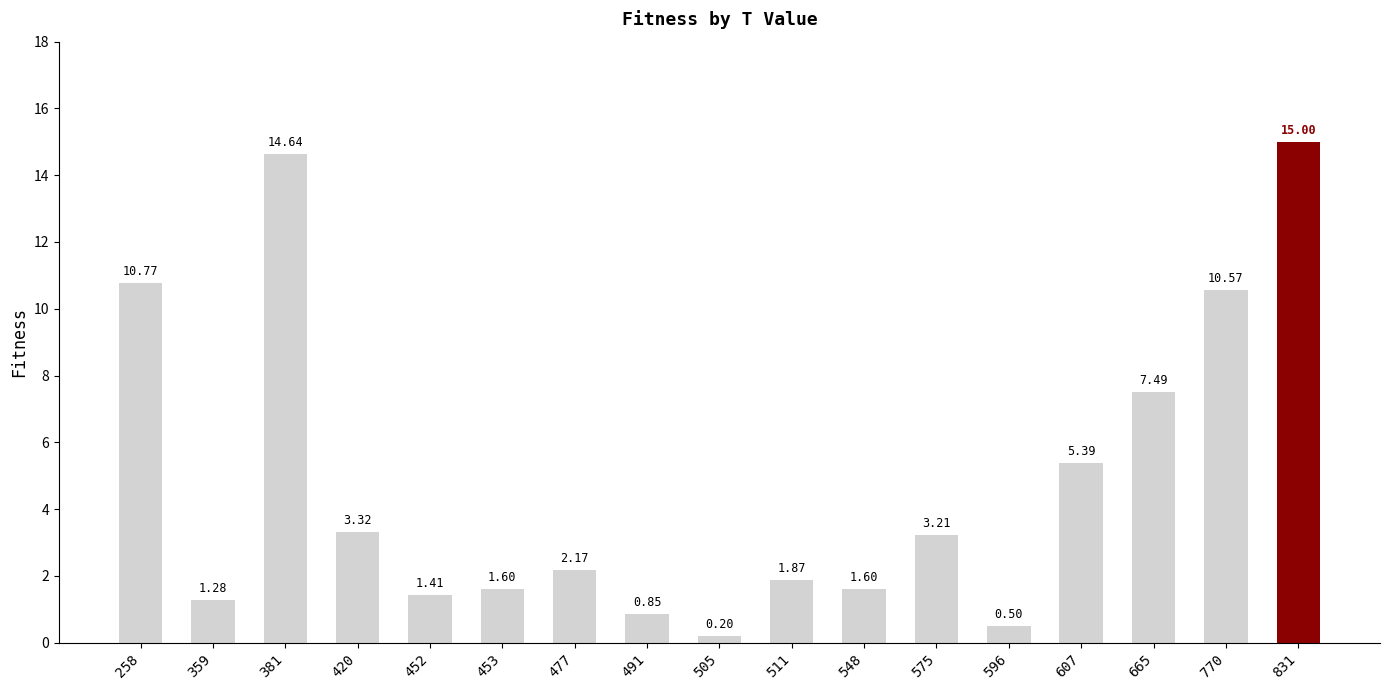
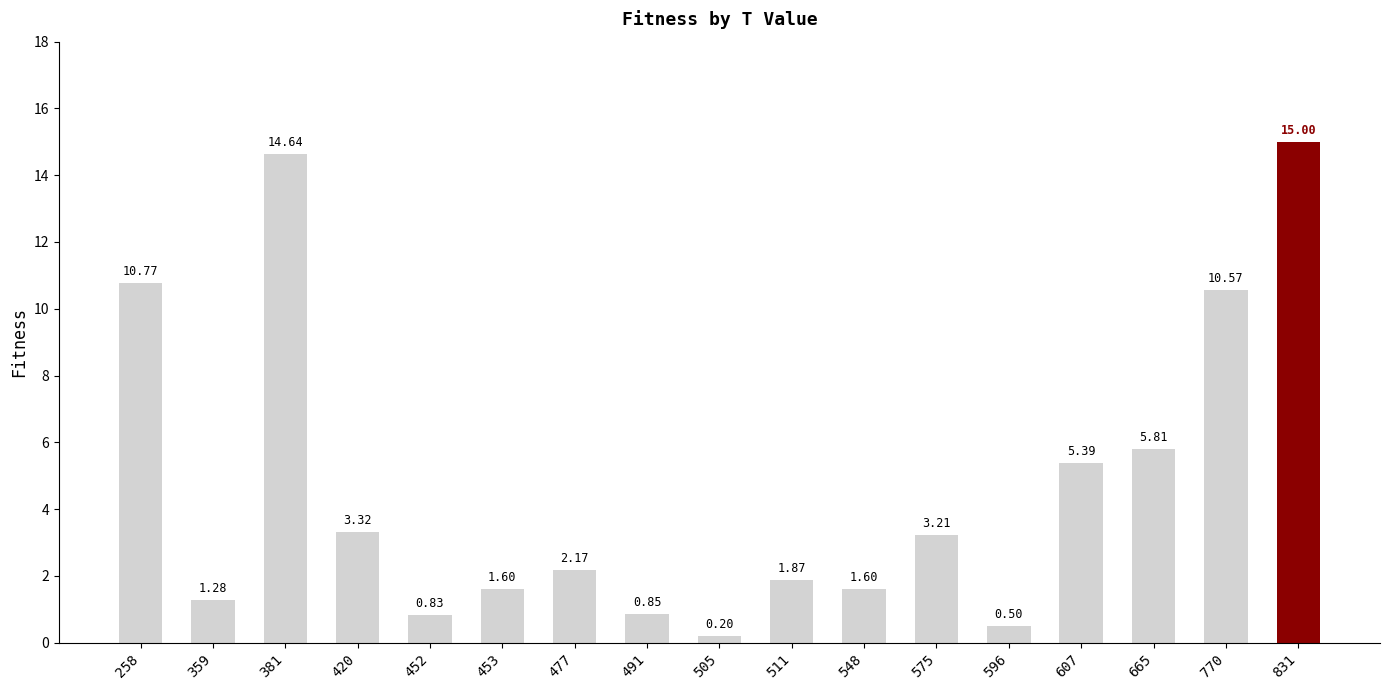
  {
    "258": 10.77,
    "359": 1.28,
    "381": 14.64,
    "420": 3.32,
-   "452": 1.41,
+   "452": 0.83,
    "453": 1.60,
    "477": 2.17,
    "491": 0.85,
    "505": 0.20,
    "511": 1.87,
    "548": 1.60,
    "575": 3.21,
    "596": 0.50,
    "607": 5.39,
-   "665": 7.49,
+   "665": 5.81,
    "770": 10.57,
    "831": 15.00
  }
